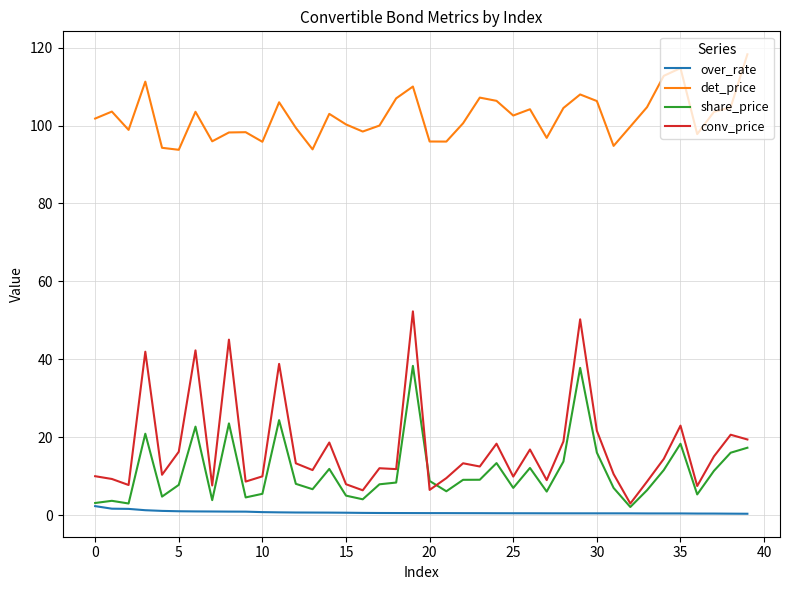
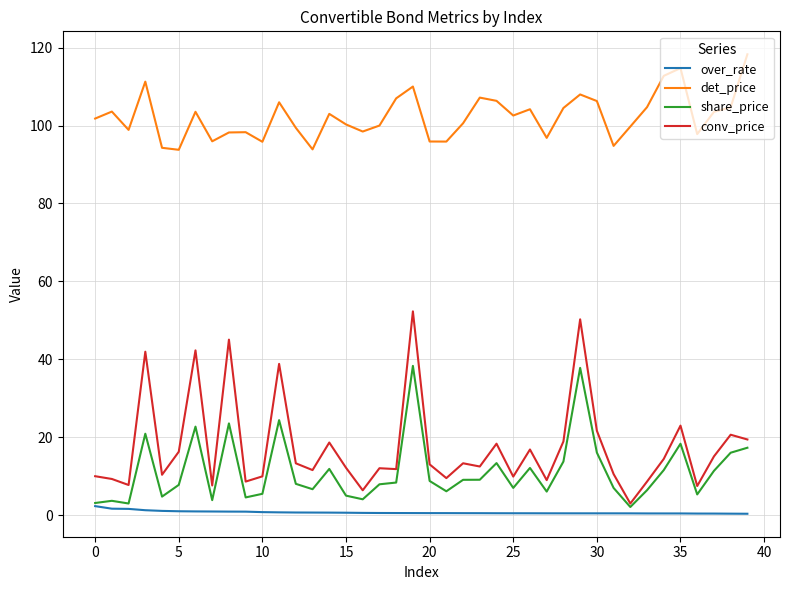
  {
    "over_rate": {
      "0": 2,
      "5": 1,
      "10": 1,
      "15": 1,
      "20": 0,
      "25": 0,
      "30": 0,
      "35": 0
    },
    "det_price": {
      "0": 102,
      "5": 94,
      "10": 96,
      "15": 100,
      "20": 96,
      "25": 103,
      "30": 106
    },
    "share_price": {
      "0": 3,
      "5": 8,
      "10": 5,
      "15": 5,
      "20": 9,
      "25": 7,
      "30": 16,
      "35": 18
    },
    "conv_price": {
      "0": 10,
      "5": 16,
      "10": 10,
-     "15": 8,
-     "20": 6,
+     "15": 12,
+     "20": 13,
      "25": 10,
      "30": 22,
      "35": 23
    }
  }
